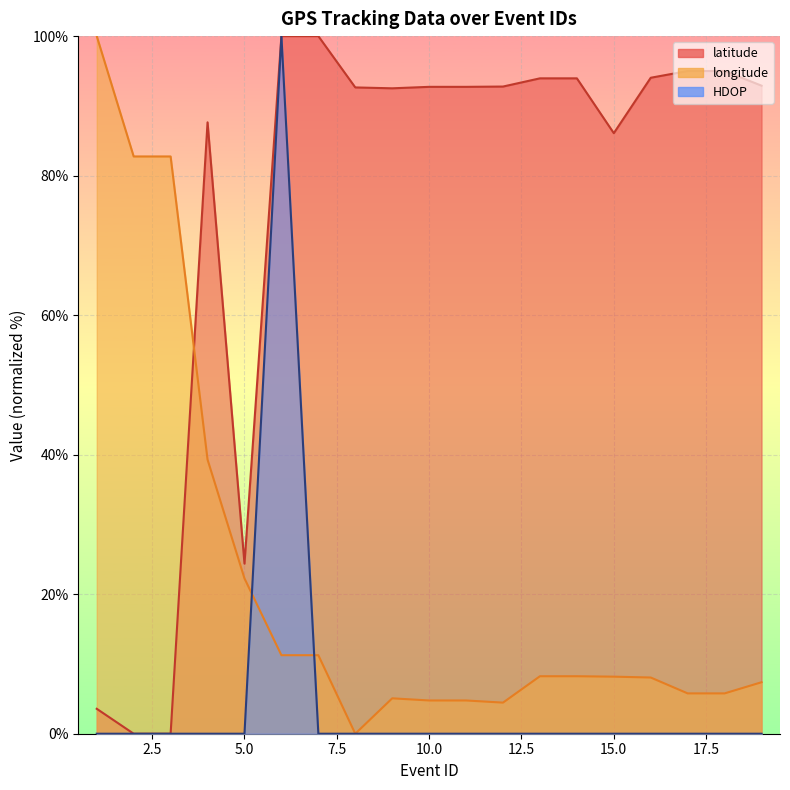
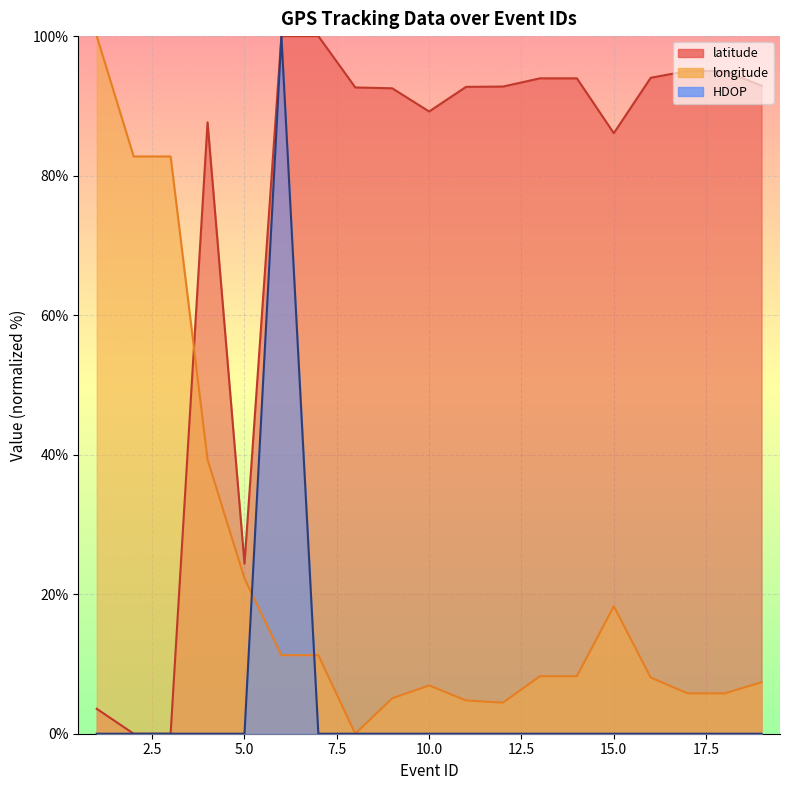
  {
    "latitude": {
      "5.0": "24%",
-     "10.0": "93%",
+     "10.0": "89%",
      "15.0": "86%"
    },
    "longitude": {
      "5.0": "22%",
-     "10.0": "5%",
-     "15.0": "8%"
+     "10.0": "7%",
+     "15.0": "18%"
    },
    "HDOP": {
      "5.0": "0%",
      "10.0": "0%",
      "15.0": "0%"
    }
  }
